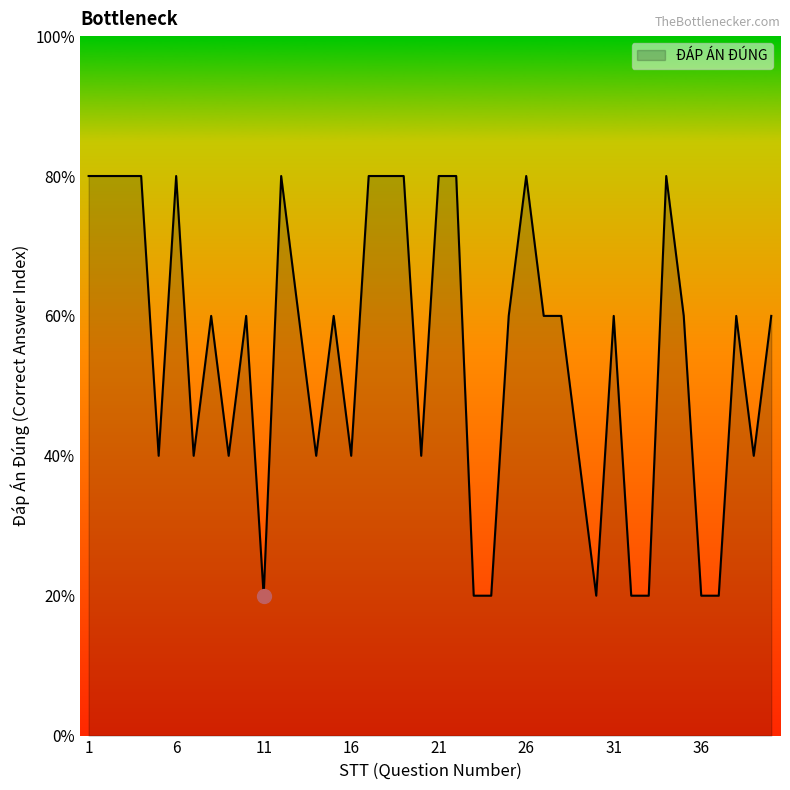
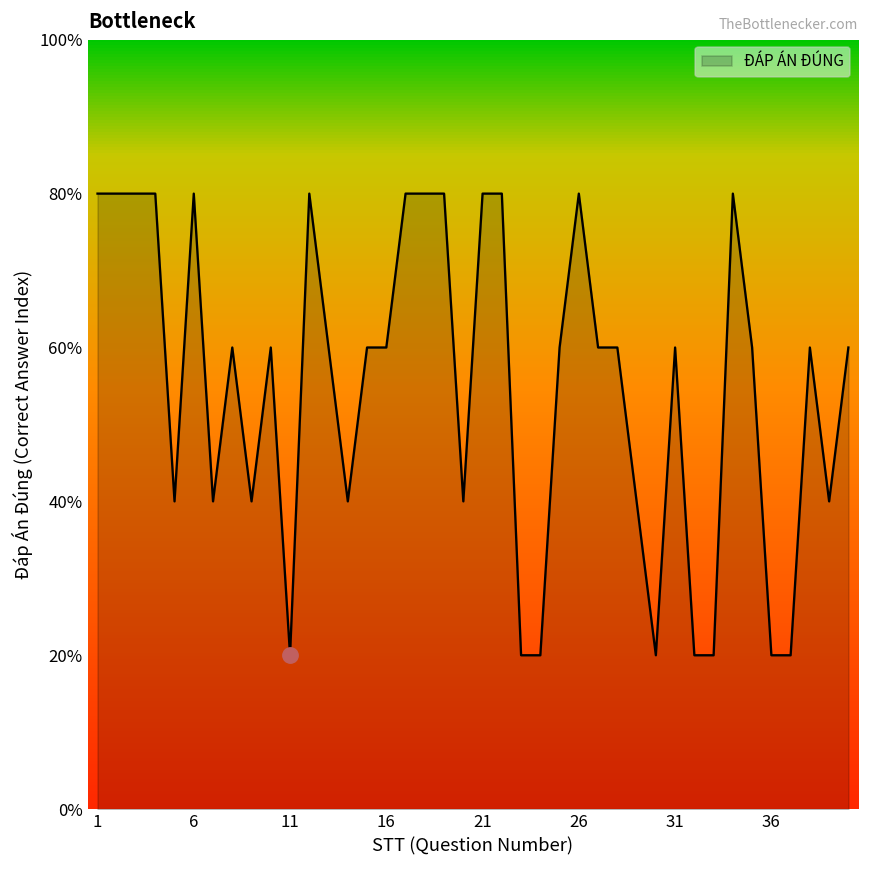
  {
    "ĐÁP ÁN ĐÚNG": {
      "1": "80%",
      "6": "80%",
-     "16": "40%",
+     "16": "60%",
      "21": "80%",
      "26": "80%",
      "31": "60%",
      "36": "20%"
    }
  }
